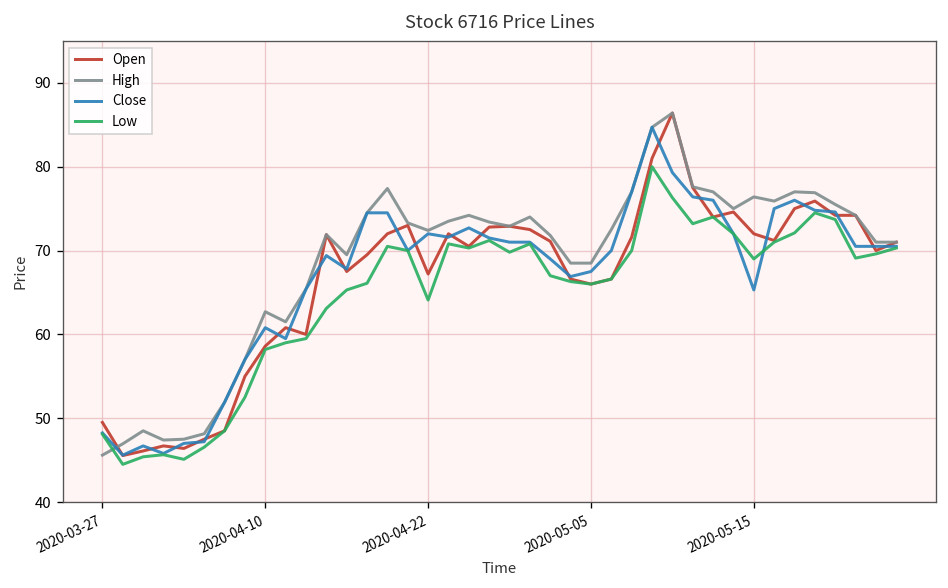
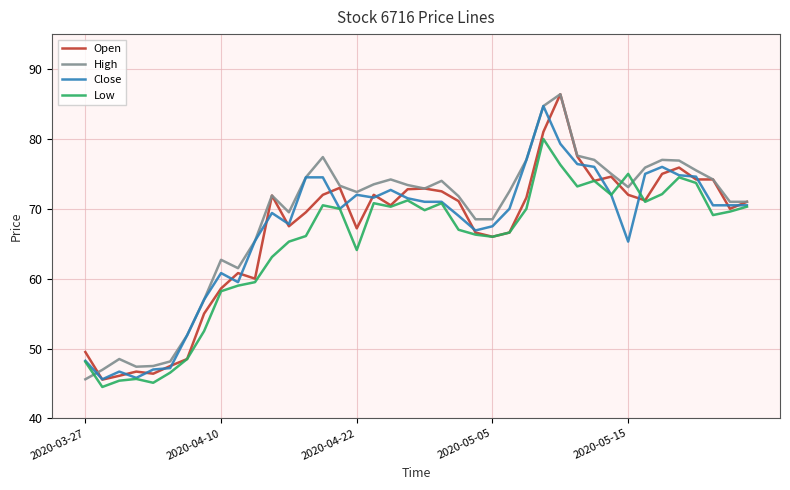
  {
    "Open": {
      "2020-03-27": 50,
      "2020-04-10": 59,
      "2020-04-22": 67,
      "2020-05-15": 72
    },
    "High": {
      "2020-03-27": 46,
      "2020-04-10": 63,
      "2020-04-22": 72,
      "2020-05-05": 69,
-     "2020-05-15": 76
+     "2020-05-15": 73
    },
    "Close": {
      "2020-04-10": 61,
      "2020-04-22": 72,
      "2020-05-05": 68,
      "2020-05-15": 65
    },
    "Low": {
      "2020-04-10": 58,
      "2020-04-22": 64,
-     "2020-05-15": 69
+     "2020-05-15": 75
    }
  }
